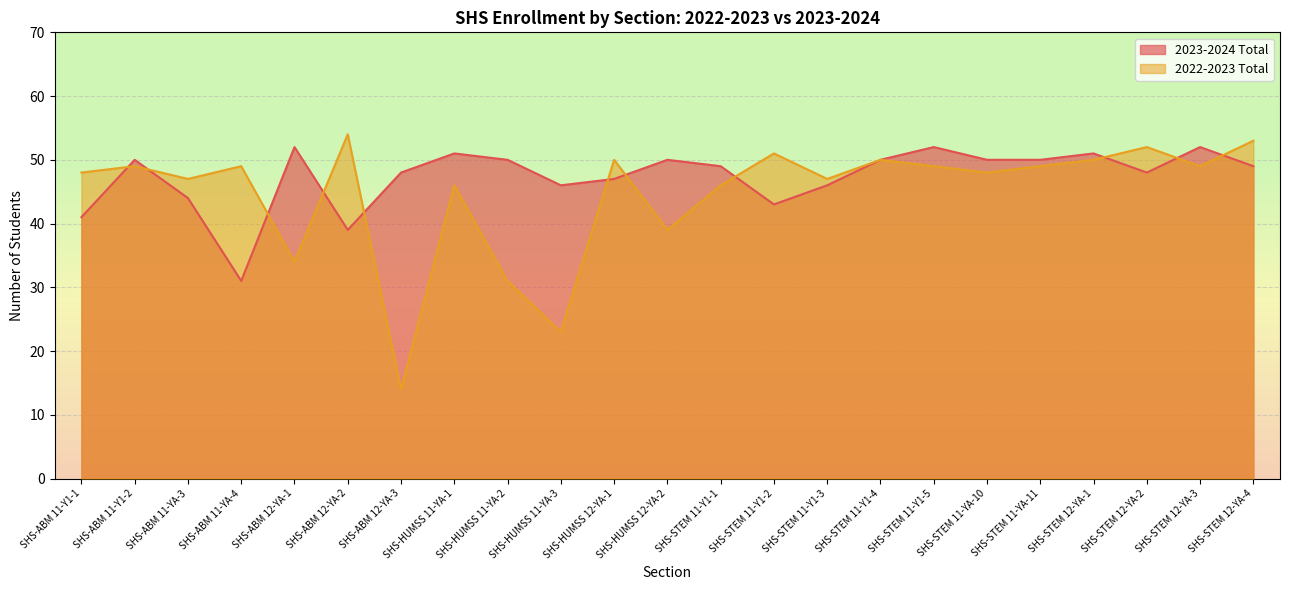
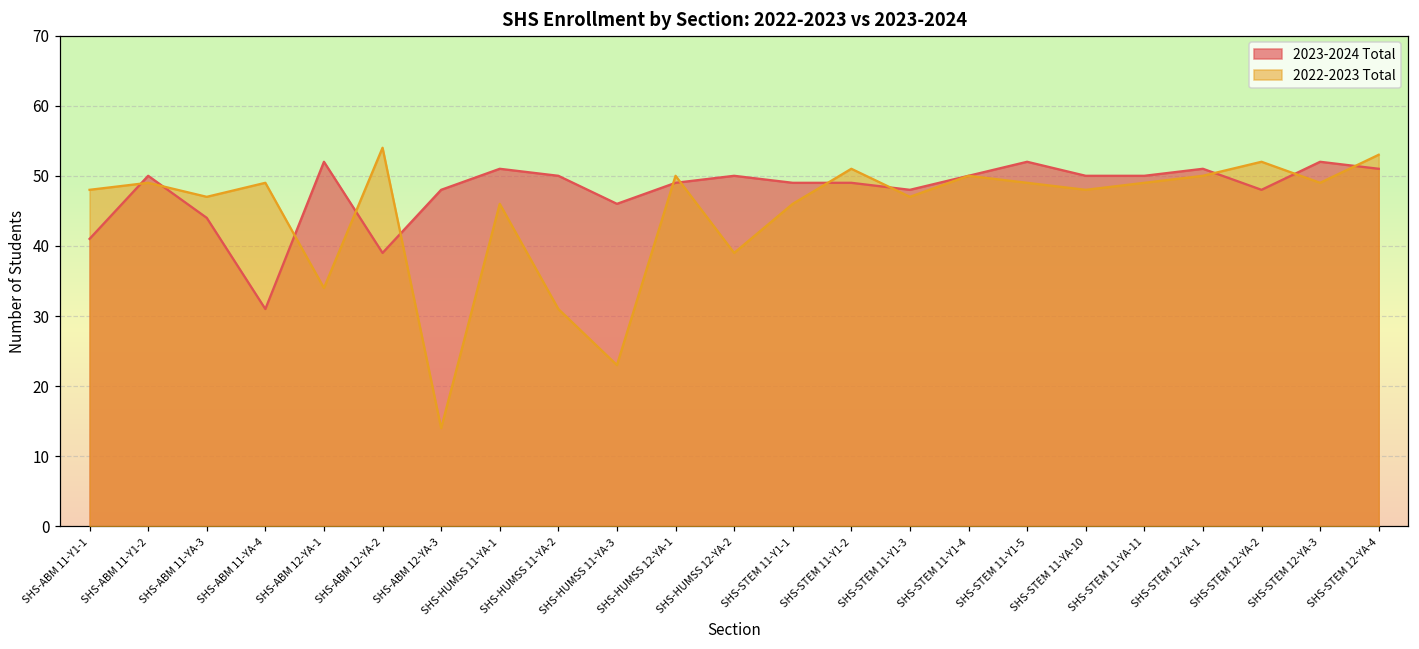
  {
    "2023-2024 Total": {
      "SHS-ABM 11-Y1-1": 41,
      "SHS-ABM 11-Y1-2": 50,
      "SHS-ABM 11-YA-3": 44,
      "SHS-ABM 11-YA-4": 31,
      "SHS-ABM 12-YA-1": 52,
      "SHS-ABM 12-YA-2": 39,
      "SHS-ABM 12-YA-3": 48,
      "SHS-HUMSS 11-YA-1": 51,
      "SHS-HUMSS 11-YA-2": 50,
      "SHS-HUMSS 11-YA-3": 46,
-     "SHS-HUMSS 12-YA-1": 47,
+     "SHS-HUMSS 12-YA-1": 49,
      "SHS-HUMSS 12-YA-2": 50,
      "SHS-STEM 11-Y1-1": 49,
-     "SHS-STEM 11-Y1-2": 43,
-     "SHS-STEM 11-Y1-3": 46,
+     "SHS-STEM 11-Y1-2": 49,
+     "SHS-STEM 11-Y1-3": 48,
      "SHS-STEM 11-Y1-5": 52,
      "SHS-STEM 11-YA-10": 50,
      "SHS-STEM 11-YA-11": 50,
      "SHS-STEM 12-YA-1": 51,
      "SHS-STEM 12-YA-2": 48,
      "SHS-STEM 12-YA-3": 52,
-     "SHS-STEM 12-YA-4": 49
+     "SHS-STEM 12-YA-4": 51
    },
    "2022-2023 Total": {
      "SHS-ABM 11-Y1-1": 48,
      "SHS-ABM 11-Y1-2": 49,
      "SHS-ABM 11-YA-3": 47,
      "SHS-ABM 11-YA-4": 49,
      "SHS-ABM 12-YA-1": 34,
      "SHS-ABM 12-YA-2": 54,
      "SHS-ABM 12-YA-3": 14,
      "SHS-HUMSS 11-YA-1": 46,
      "SHS-HUMSS 11-YA-2": 31,
      "SHS-HUMSS 11-YA-3": 23,
      "SHS-HUMSS 12-YA-1": 50,
      "SHS-HUMSS 12-YA-2": 39,
      "SHS-STEM 11-Y1-1": 46,
      "SHS-STEM 11-Y1-2": 51,
      "SHS-STEM 11-Y1-3": 47,
      "SHS-STEM 11-Y1-5": 49,
      "SHS-STEM 11-YA-10": 48,
      "SHS-STEM 11-YA-11": 49,
      "SHS-STEM 12-YA-1": 50,
      "SHS-STEM 12-YA-2": 52,
      "SHS-STEM 12-YA-3": 49,
      "SHS-STEM 12-YA-4": 53
    }
  }
